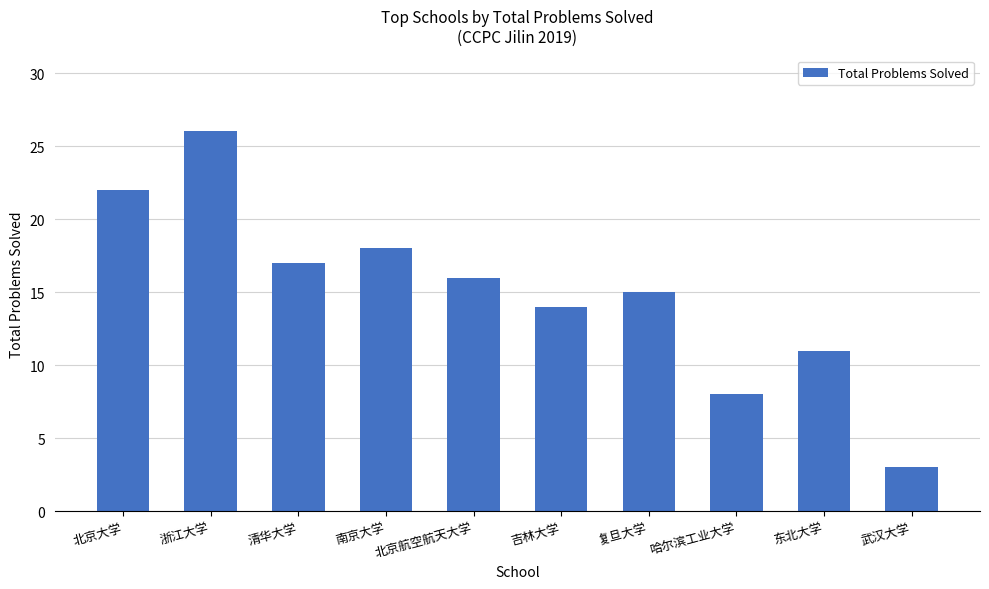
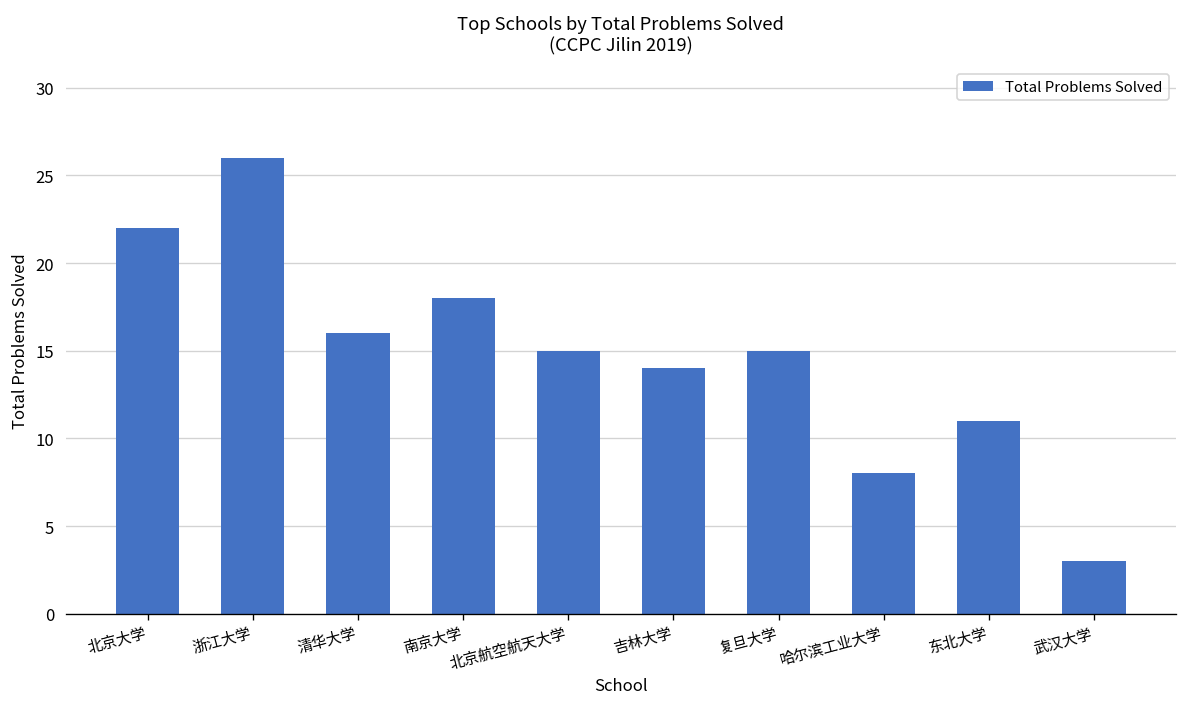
  {
    "北京大学": 22,
    "浙江大学": 26,
-   "清华大学": 17,
+   "清华大学": 16,
    "南京大学": 18,
-   "北京航空航天大学": 16,
+   "北京航空航天大学": 15,
    "吉林大学": 14,
    "复旦大学": 15,
    "哈尔滨工业大学": 8,
    "东北大学": 11,
    "武汉大学": 3
  }
